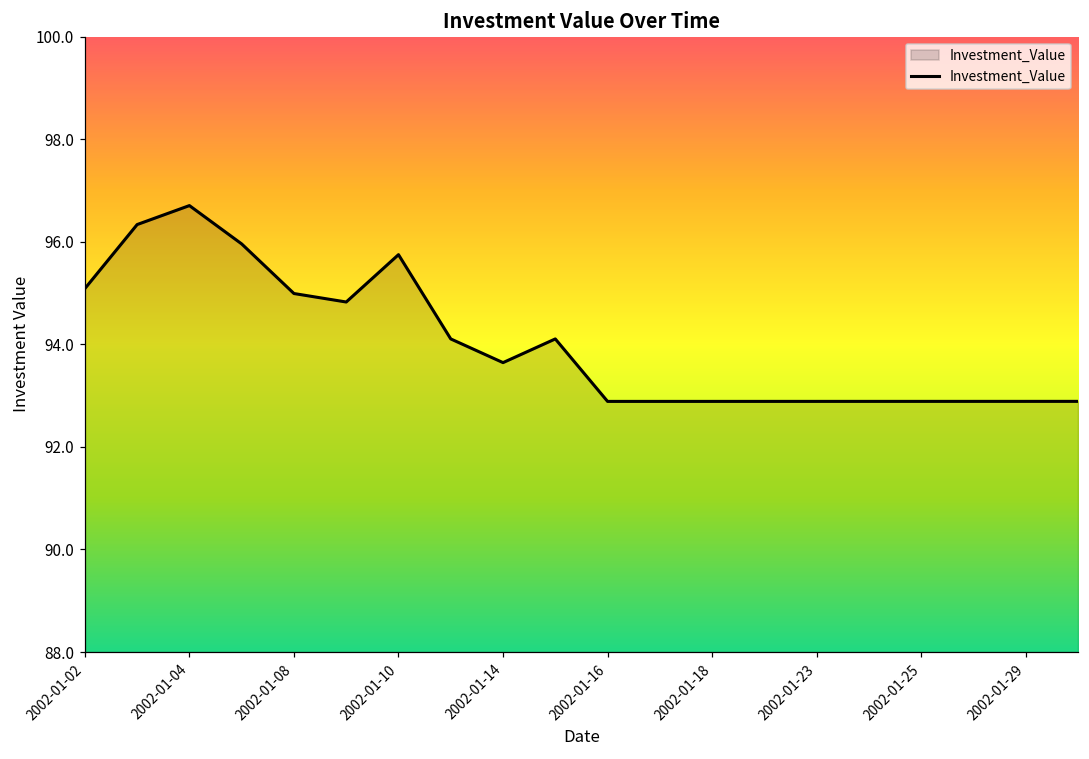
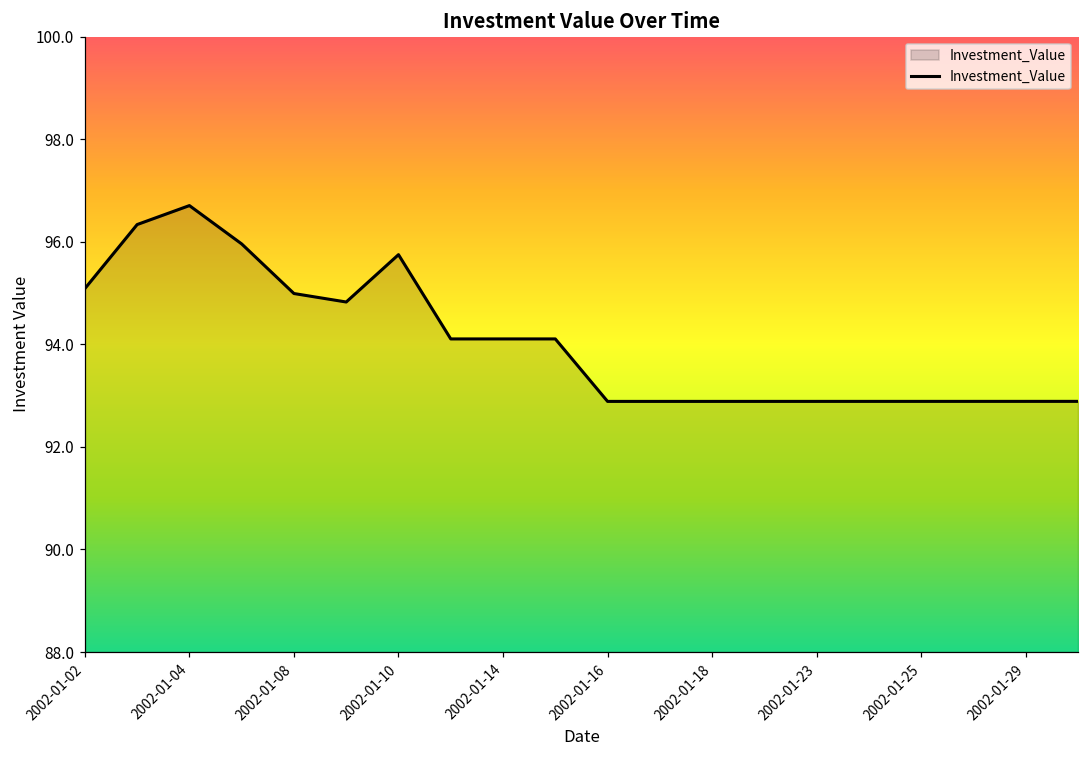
  {
    "2002-01-02": 95.1,
    "2002-01-04": 96.7,
    "2002-01-08": 95.0,
    "2002-01-10": 95.7,
-   "2002-01-14": 93.6,
+   "2002-01-14": 94.1,
    "2002-01-16": 92.9,
    "2002-01-18": 92.9,
    "2002-01-23": 92.9,
    "2002-01-25": 92.9,
    "2002-01-29": 92.9
  }
